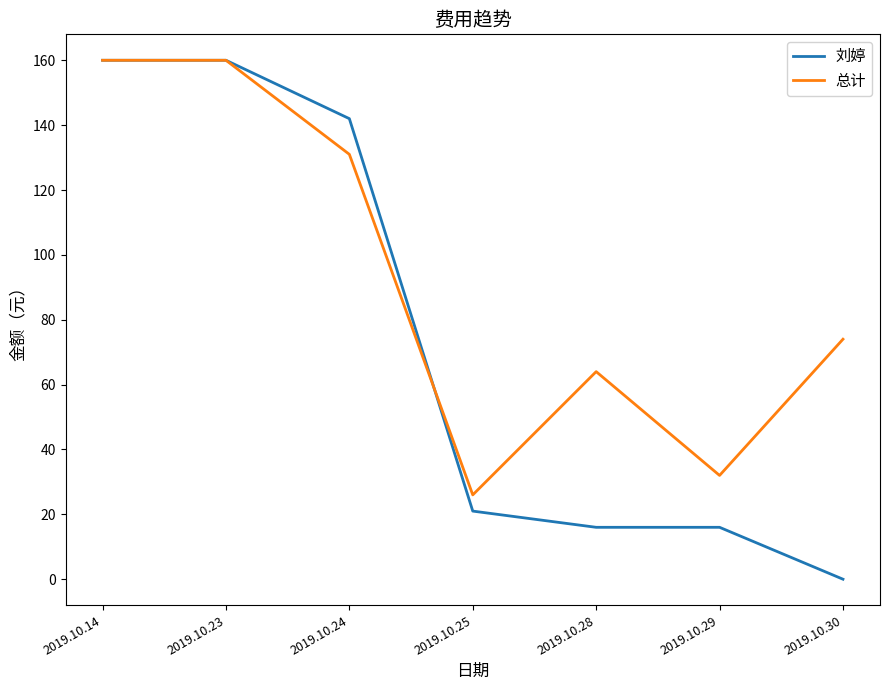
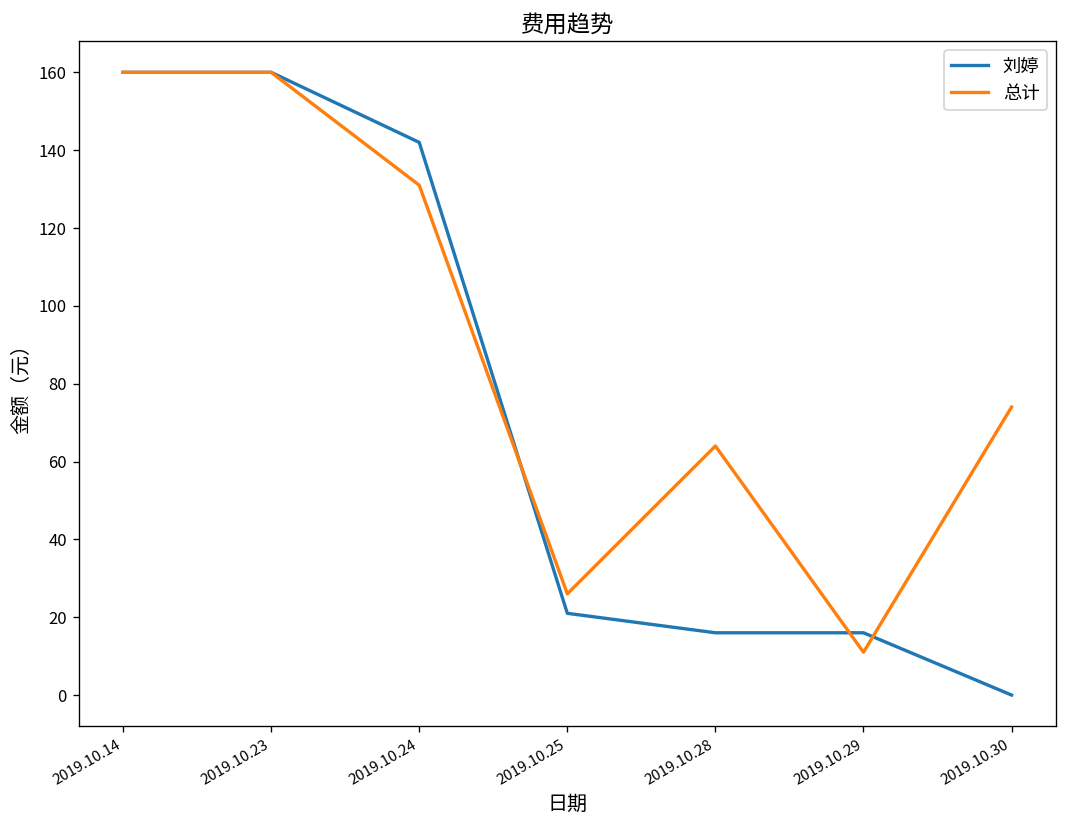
  {
    "刘婷": {
      "2019.10.24": 142,
      "2019.10.25": 21,
      "2019.10.28": 16,
      "2019.10.29": 16,
      "2019.10.30": 0
    },
    "总计": {
      "2019.10.24": 131,
      "2019.10.25": 26,
      "2019.10.28": 64,
-     "2019.10.29": 32,
+     "2019.10.29": 11,
      "2019.10.30": 74
    }
  }
